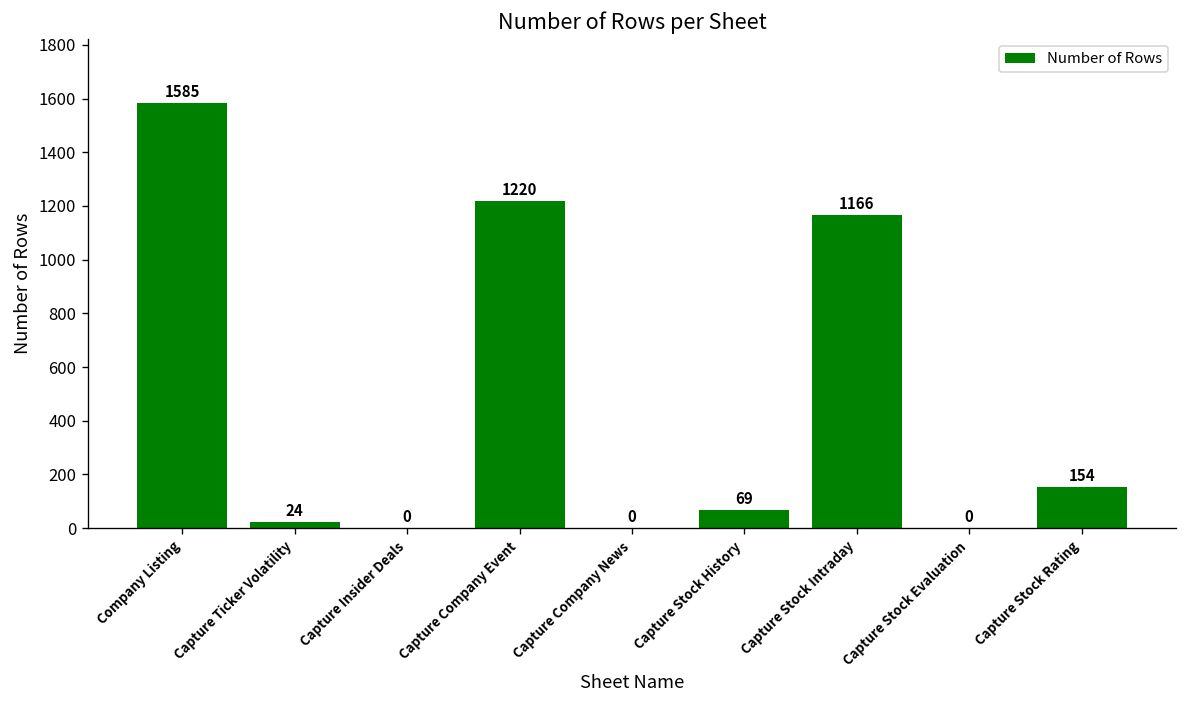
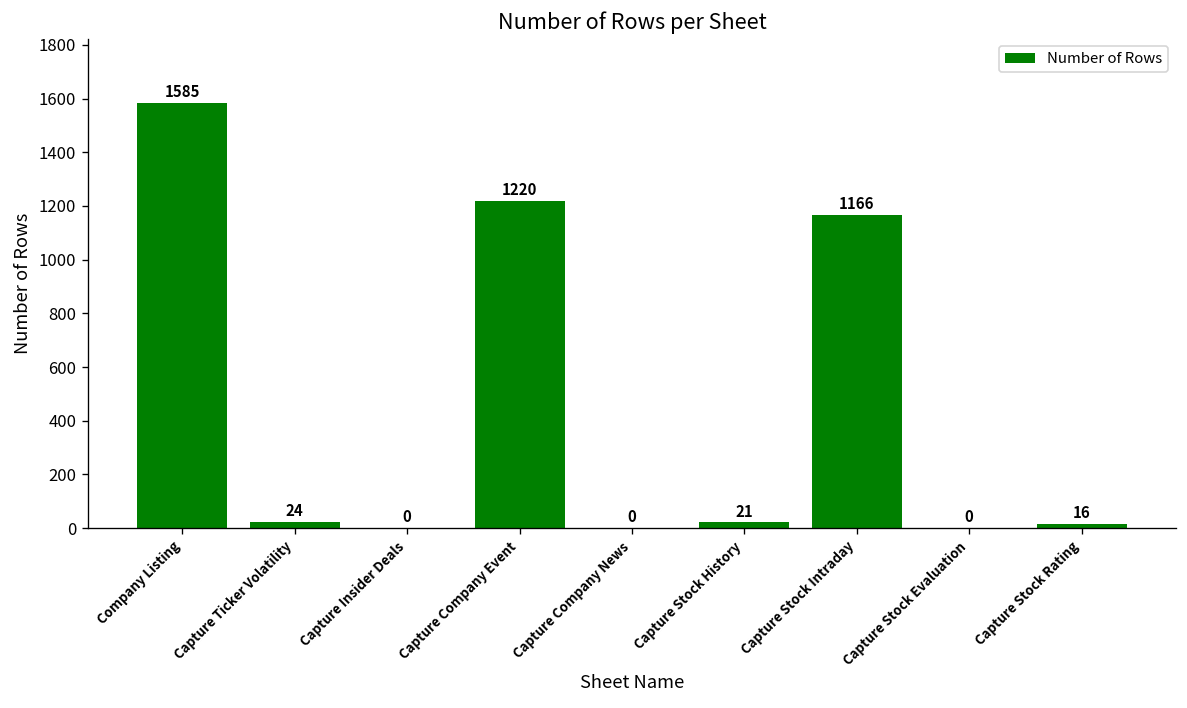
  {
    "Company Listing": 1585,
    "Capture Ticker Volatility": 24,
    "Capture Insider Deals": 0,
    "Capture Company Event": 1220,
    "Capture Company News": 0,
-   "Capture Stock History": 69,
+   "Capture Stock History": 21,
    "Capture Stock Intraday": 1166,
    "Capture Stock Evaluation": 0,
-   "Capture Stock Rating": 154
+   "Capture Stock Rating": 16
  }
